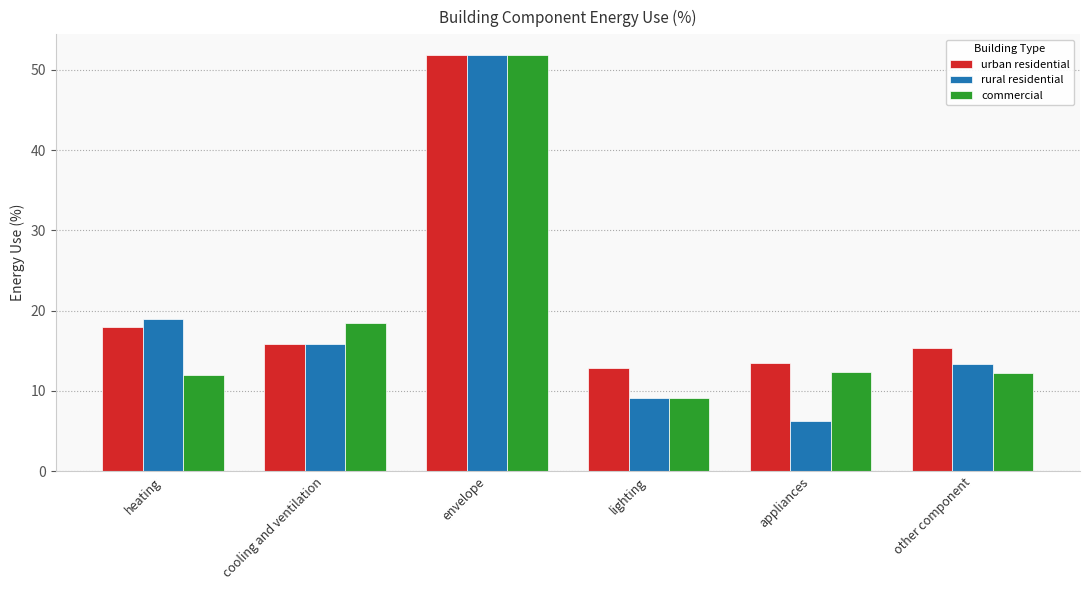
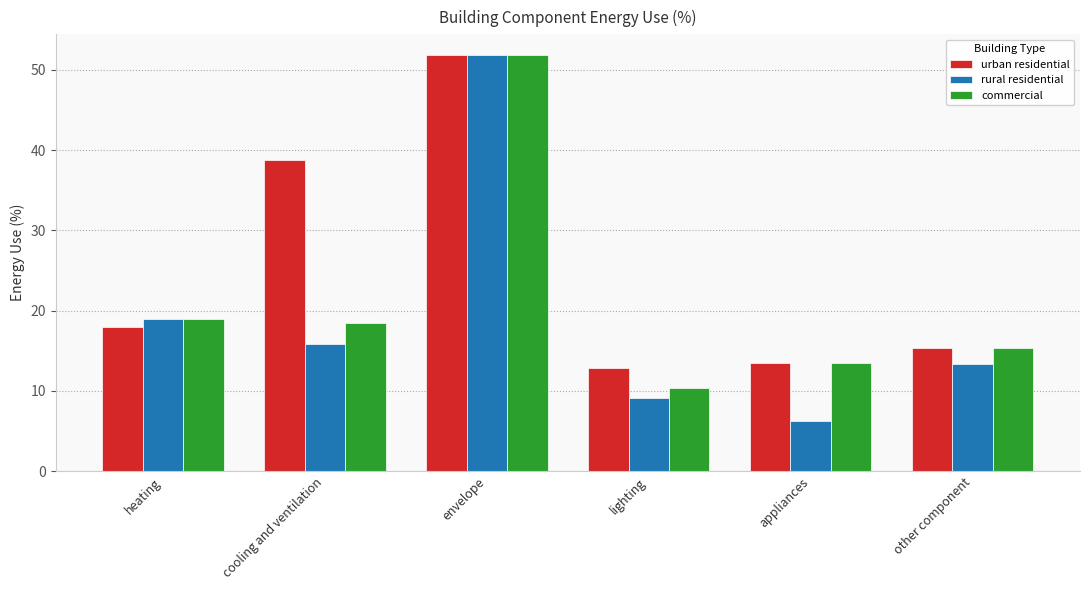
  {
    "urban residential": {
      "heating": 18,
-     "cooling and ventilation": 16,
+     "cooling and ventilation": 39,
      "envelope": 52,
      "lighting": 13,
      "appliances": 14,
      "other component": 15
    },
    "rural residential": {
      "heating": 19,
      "cooling and ventilation": 16,
      "envelope": 52,
      "lighting": 9,
      "appliances": 6,
      "other component": 13
    },
    "commercial": {
-     "heating": 12,
+     "heating": 19,
      "cooling and ventilation": 19,
      "envelope": 52,
-     "lighting": 9,
-     "appliances": 12,
-     "other component": 12
+     "lighting": 10,
+     "appliances": 14,
+     "other component": 15
    }
  }
